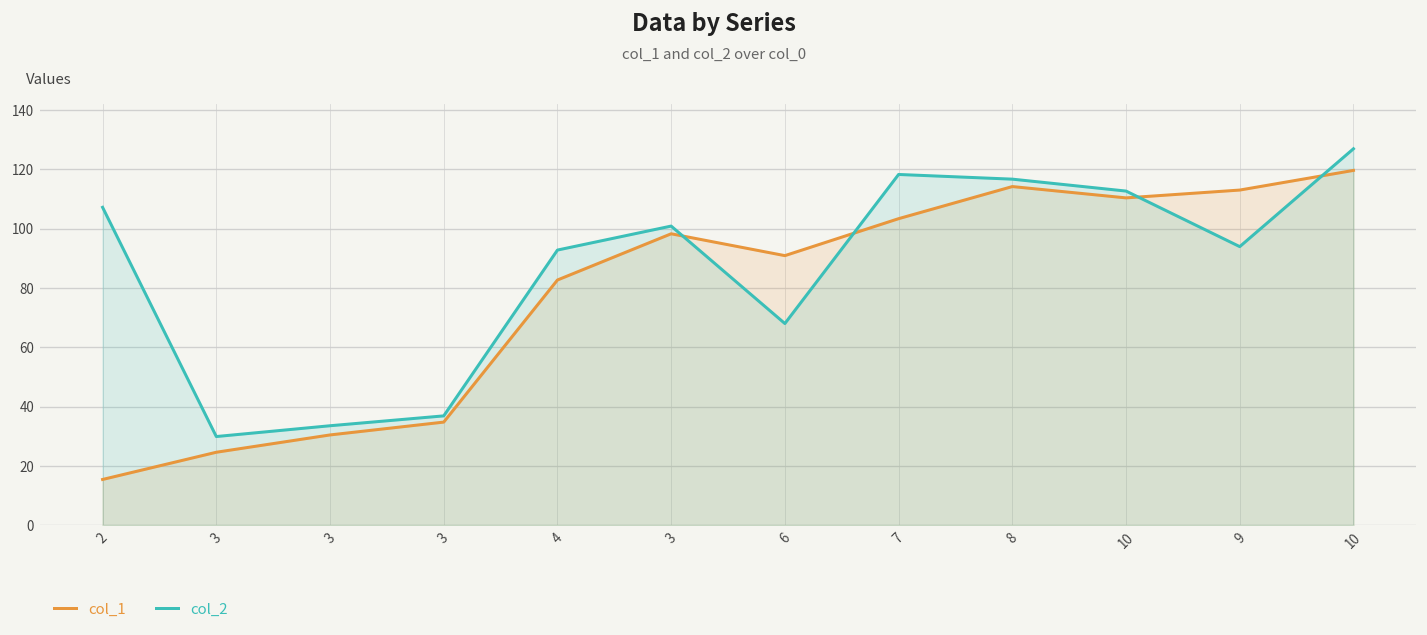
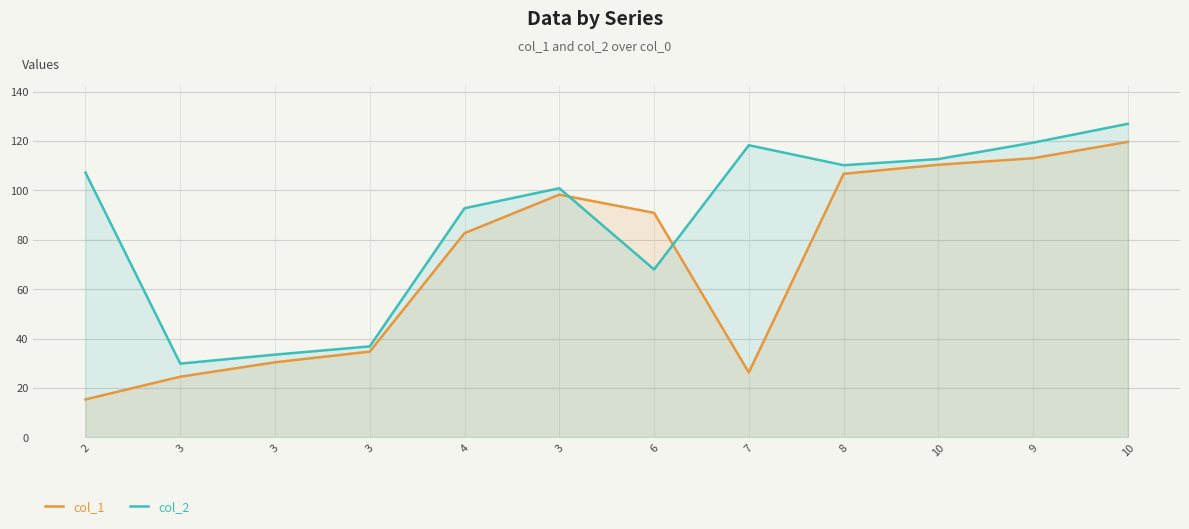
  {
    "col_1": {
      "2": 15,
      "4": 83,
      "6": 91,
-     "7": 103,
-     "8": 114,
+     "7": 26,
+     "8": 107,
      "9": 113
    },
    "col_2": {
      "2": 107,
      "4": 93,
      "6": 68,
      "7": 118,
-     "8": 117,
-     "9": 94
+     "8": 110,
+     "9": 119
    }
  }
